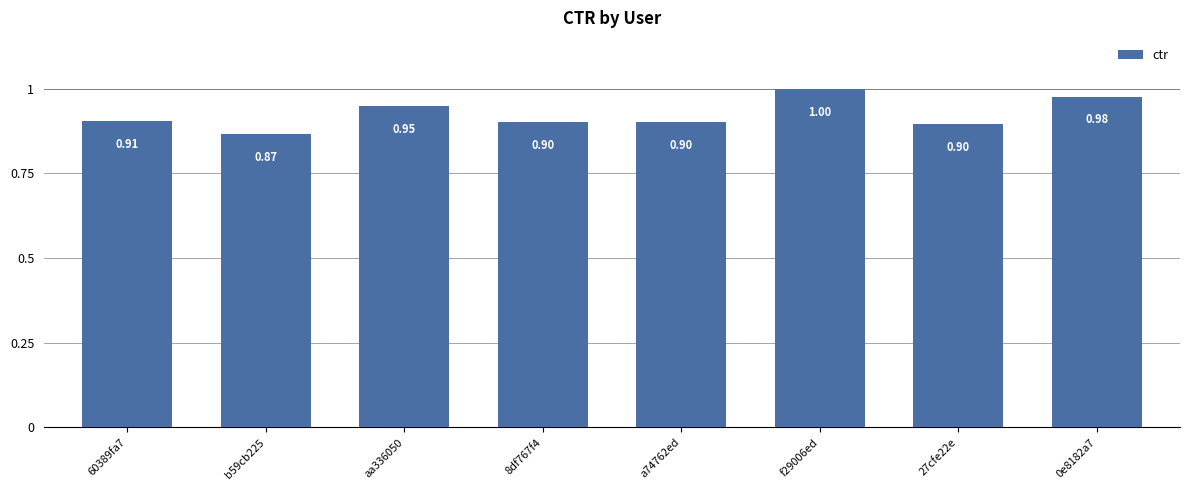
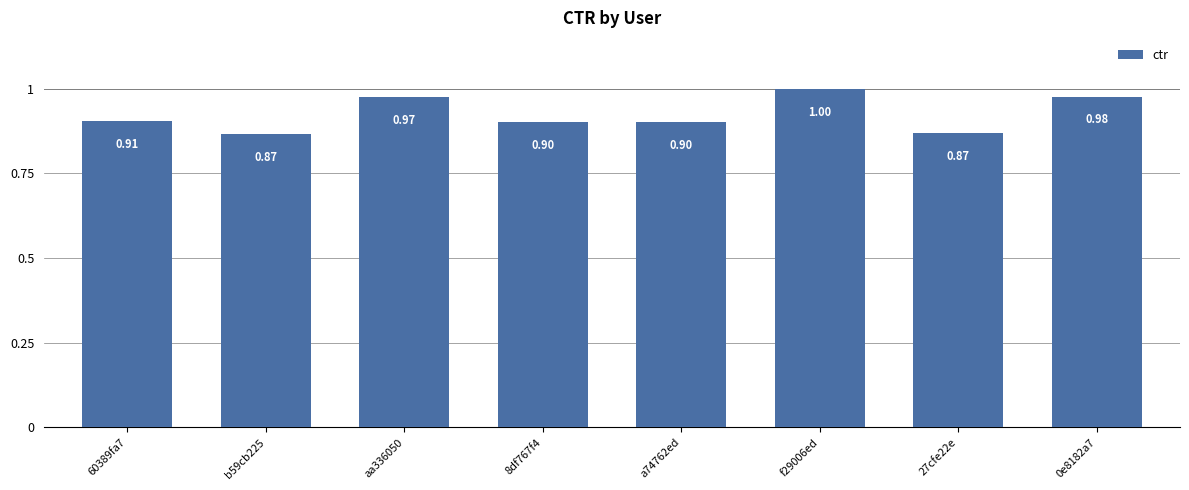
  {
    "60389fa7": 0.91,
    "b59cb225": 0.87,
-   "aa336050": 0.95,
+   "aa336050": 0.97,
    "8df767f4": 0.90,
    "a74762ed": 0.90,
    "f29006ed": 1.00,
-   "27cfe22e": 0.90,
+   "27cfe22e": 0.87,
    "0e8182a7": 0.98
  }
